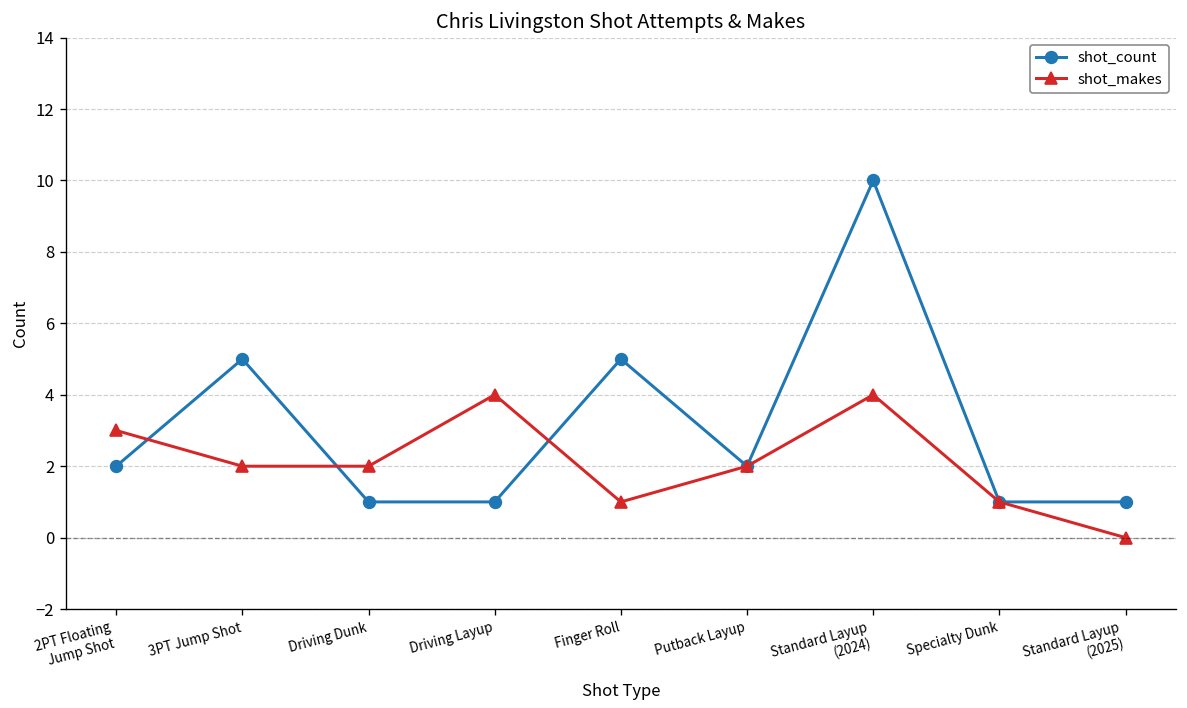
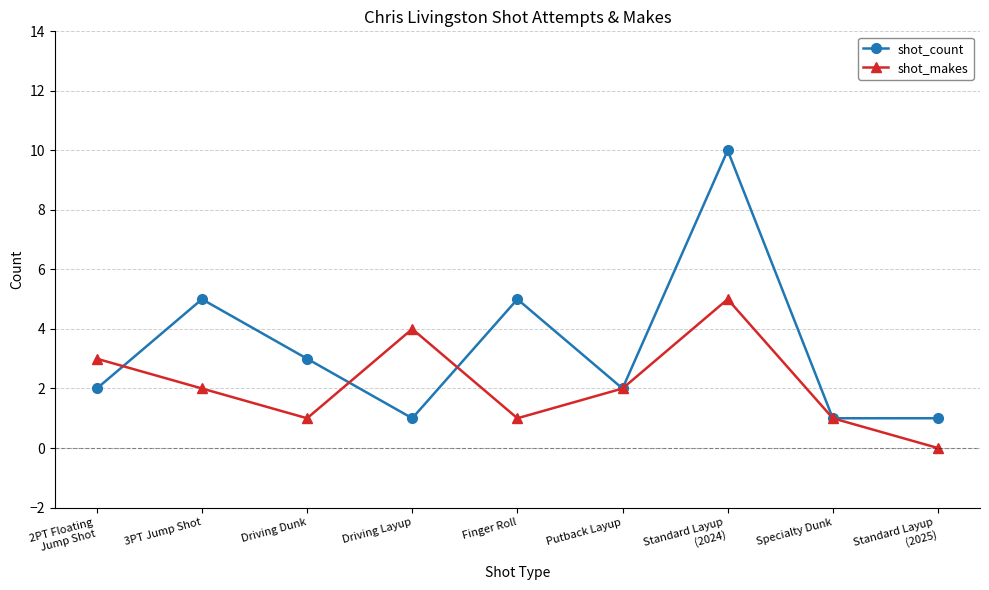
  {
    "shot_count": {
      "2PT Floating Jump Shot": 2,
      "3PT Jump Shot": 5,
-     "Driving Dunk": 1,
+     "Driving Dunk": 3,
      "Driving Layup": 1,
      "Finger Roll": 5,
      "Standard Layup (2024)": 10,
      "Standard Layup (2025)": 1
    },
    "shot_makes": {
      "2PT Floating Jump Shot": 3,
      "3PT Jump Shot": 2,
-     "Driving Dunk": 2,
+     "Driving Dunk": 1,
      "Driving Layup": 4,
      "Finger Roll": 1,
-     "Standard Layup (2024)": 4,
+     "Standard Layup (2024)": 5,
      "Standard Layup (2025)": 0
    }
  }
